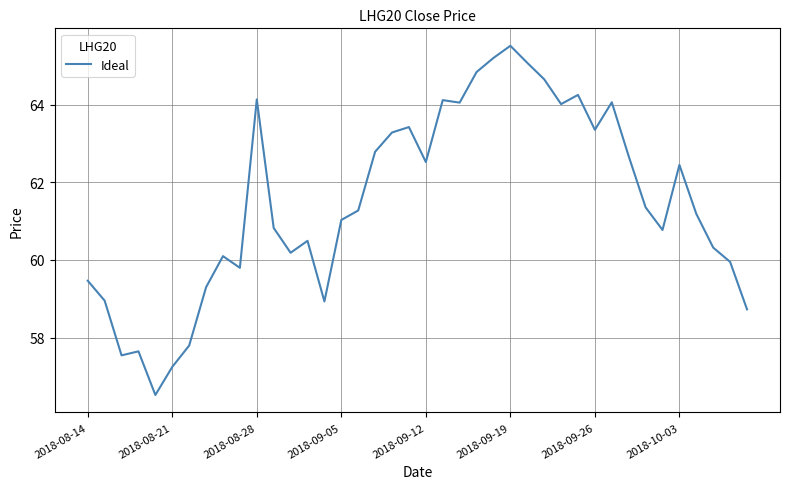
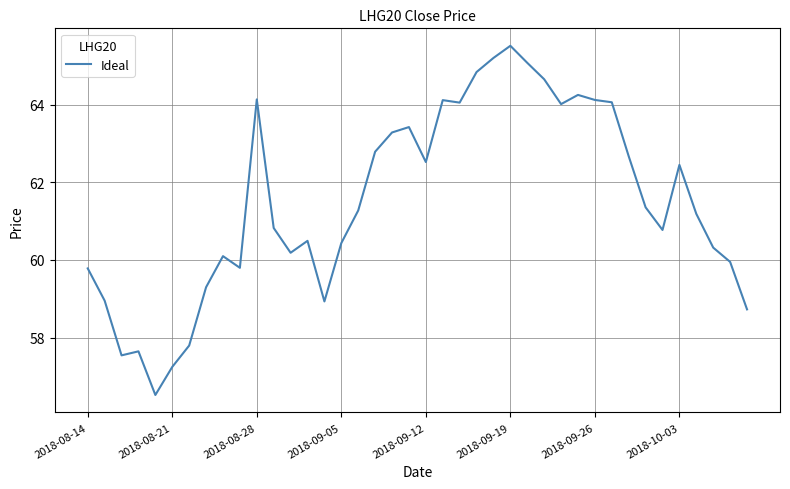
  {
-   "2018-08-14": 59.5,
+   "2018-08-14": 59.8,
    "2018-08-21": 57.2,
    "2018-08-28": 64.1,
-   "2018-09-05": 61.0,
+   "2018-09-05": 60.4,
    "2018-09-12": 62.5,
    "2018-09-19": 65.5,
-   "2018-09-26": 63.4,
+   "2018-09-26": 64.1,
    "2018-10-03": 62.5
  }
